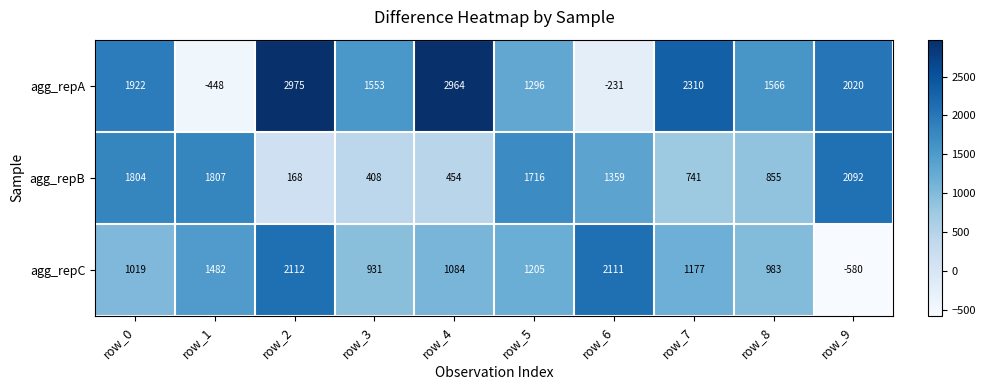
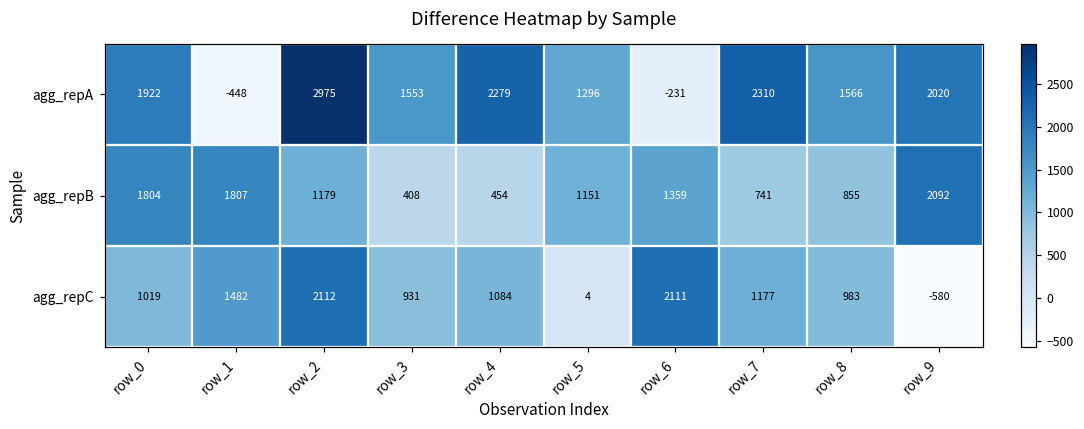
  {
    "agg_repA": {
      "row_0": 1922,
      "row_1": -448,
      "row_2": 2975,
      "row_3": 1553,
-     "row_4": 2964,
+     "row_4": 2279,
      "row_5": 1296,
      "row_6": -231,
      "row_7": 2310,
      "row_8": 1566,
      "row_9": 2020
    },
    "agg_repB": {
      "row_0": 1804,
      "row_1": 1807,
-     "row_2": 168,
+     "row_2": 1179,
      "row_3": 408,
      "row_4": 454,
-     "row_5": 1716,
+     "row_5": 1151,
      "row_6": 1359,
      "row_7": 741,
      "row_8": 855,
      "row_9": 2092
    },
    "agg_repC": {
      "row_0": 1019,
      "row_1": 1482,
      "row_2": 2112,
      "row_3": 931,
      "row_4": 1084,
-     "row_5": 1205,
+     "row_5": 4,
      "row_6": 2111,
      "row_7": 1177,
      "row_8": 983,
      "row_9": -580
    }
  }
